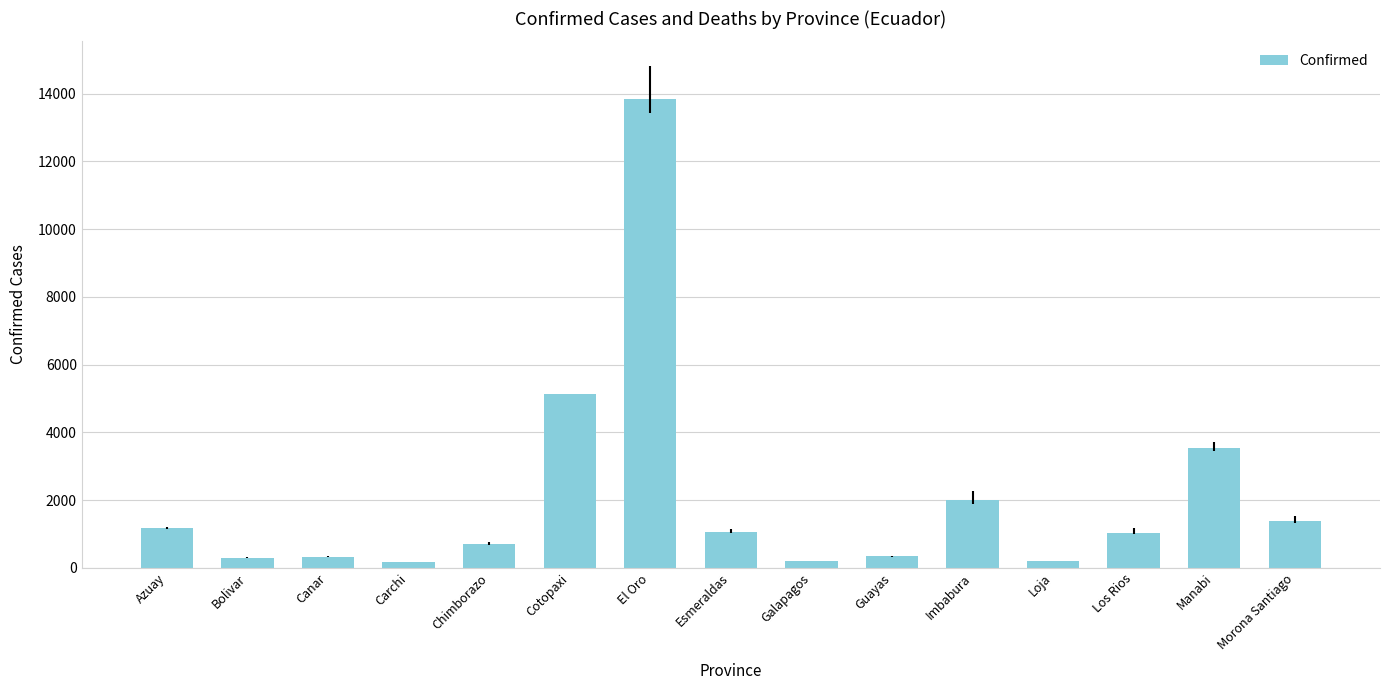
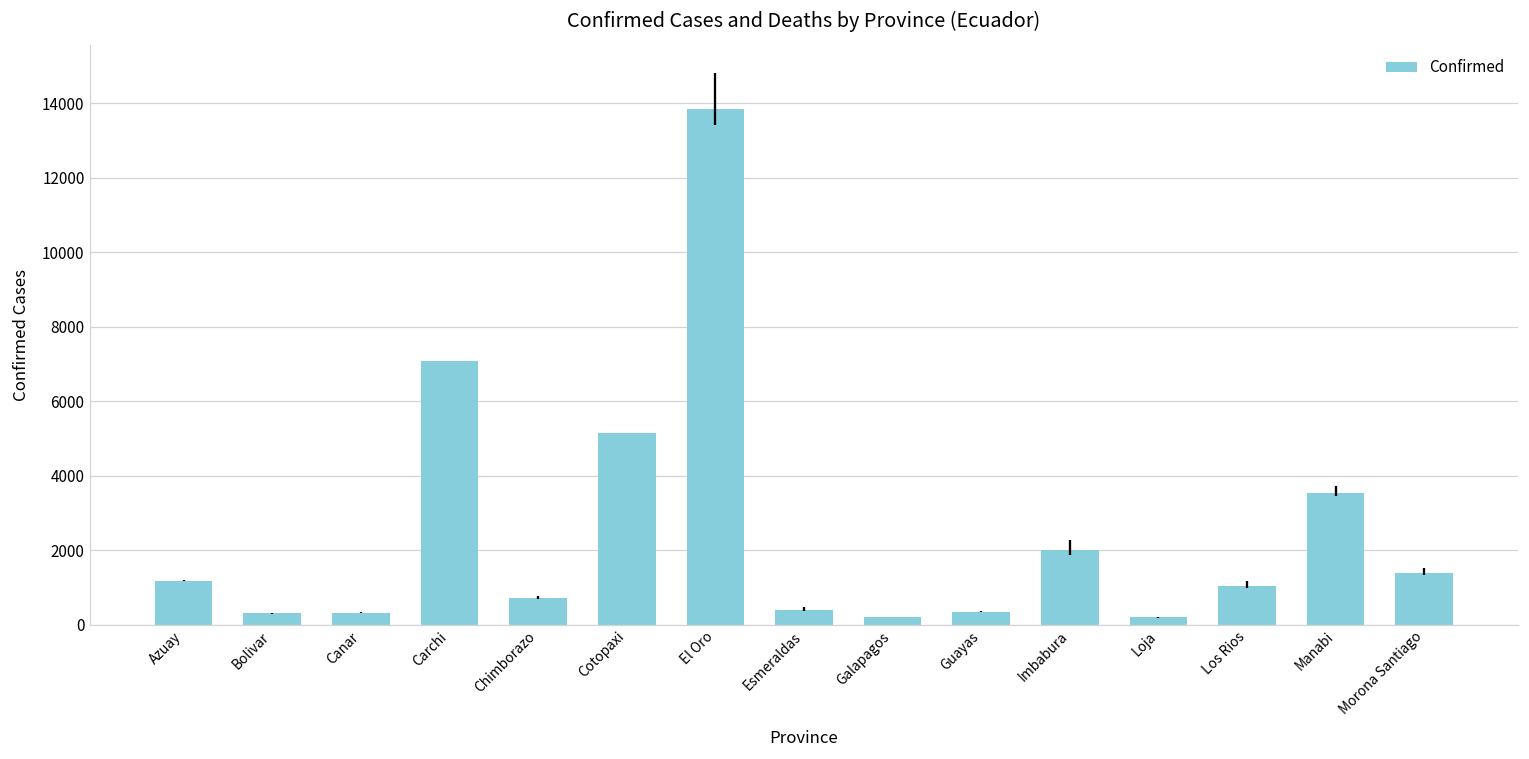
  {
    "Azuay": 1200,
    "Bolivar": 300,
    "Canar": 300,
-   "Carchi": 200,
+   "Carchi": 7100,
    "Chimborazo": 700,
    "Cotopaxi": 5100,
    "El Oro": 13800,
-   "Esmeraldas": 1100,
+   "Esmeraldas": 400,
    "Galapagos": 200,
    "Guayas": 300,
    "Imbabura": 2000,
    "Loja": 200,
    "Los Rios": 1000,
    "Manabi": 3500,
    "Morona Santiago": 1400
  }
